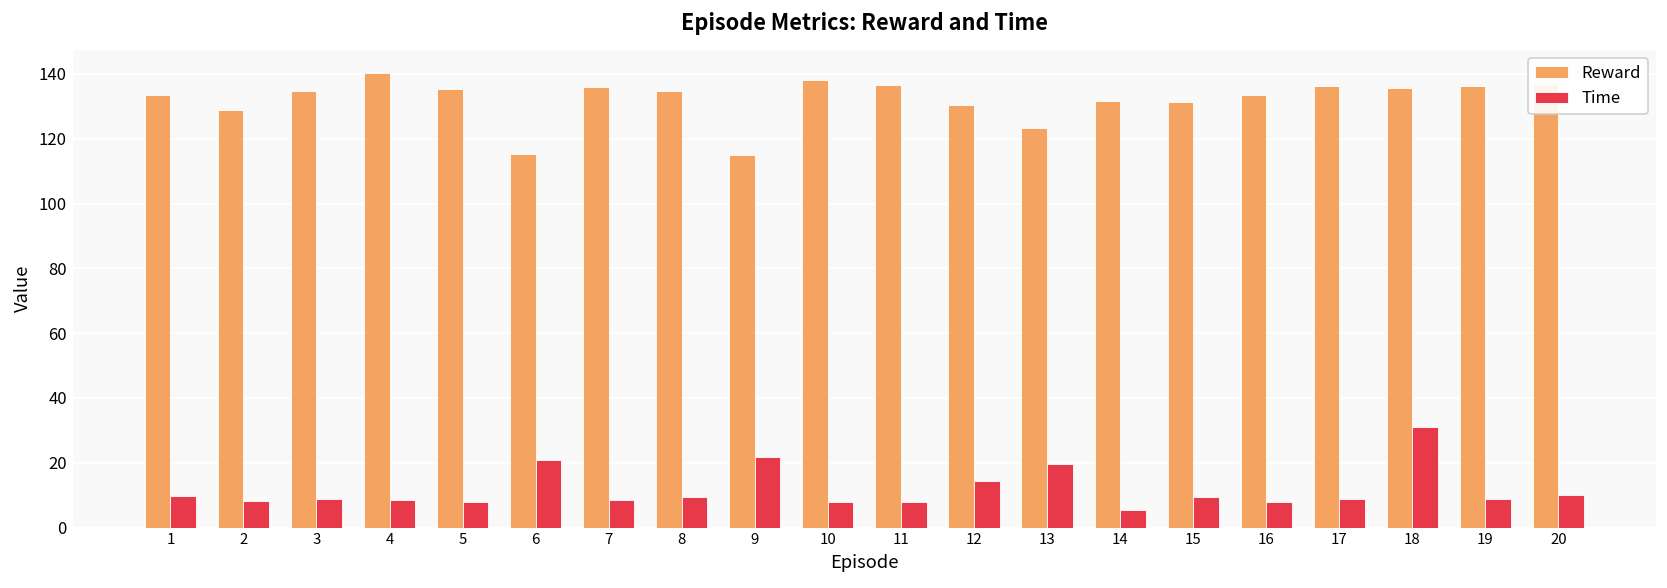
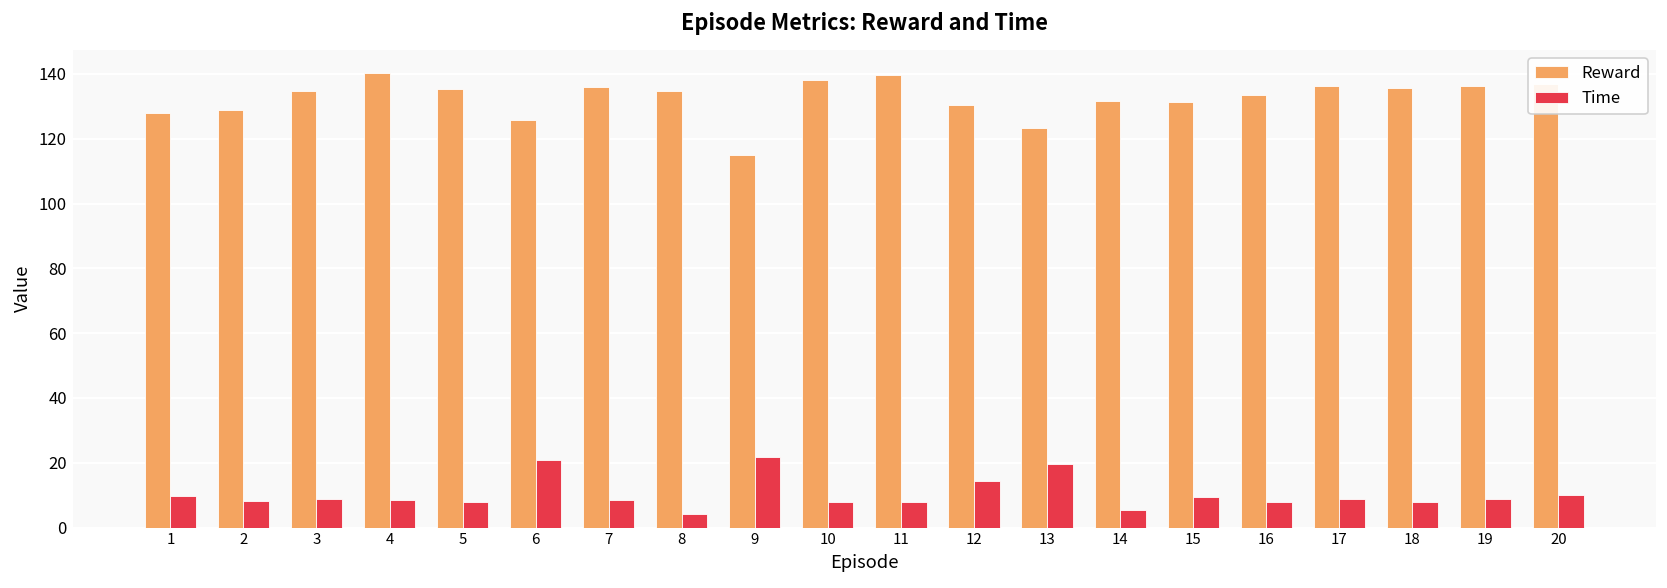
  {
    "Reward": {
-     "1": 134,
+     "1": 128,
      "2": 129,
      "3": 135,
      "4": 140,
      "5": 135,
-     "6": 115,
+     "6": 126,
      "7": 136,
      "8": 135,
      "9": 115,
      "10": 138,
-     "11": 136,
+     "11": 140,
      "12": 130,
      "13": 123,
      "14": 132,
      "15": 131,
      "16": 134,
      "17": 136,
      "18": 136,
      "19": 136
    },
    "Time": {
      "1": 10,
      "2": 8,
      "3": 9,
      "4": 8,
      "5": 8,
      "6": 21,
      "7": 8,
-     "8": 9,
+     "8": 4,
      "9": 22,
      "10": 8,
      "11": 8,
      "12": 14,
      "13": 20,
      "14": 5,
      "15": 9,
      "16": 8,
      "17": 9,
-     "18": 31,
+     "18": 8,
      "19": 9,
      "20": 10
    }
  }
